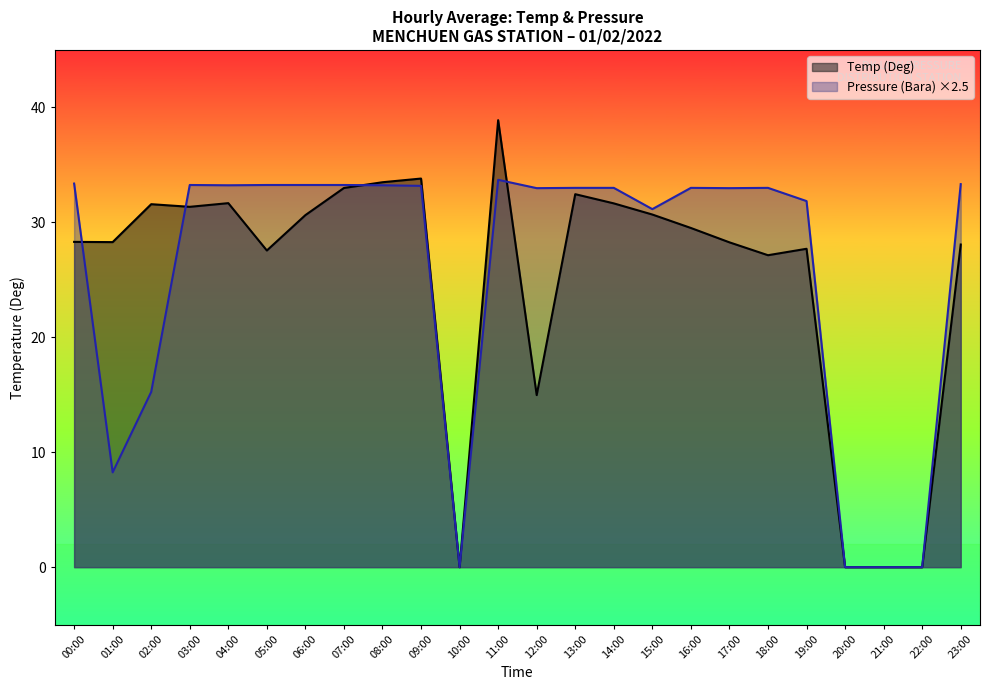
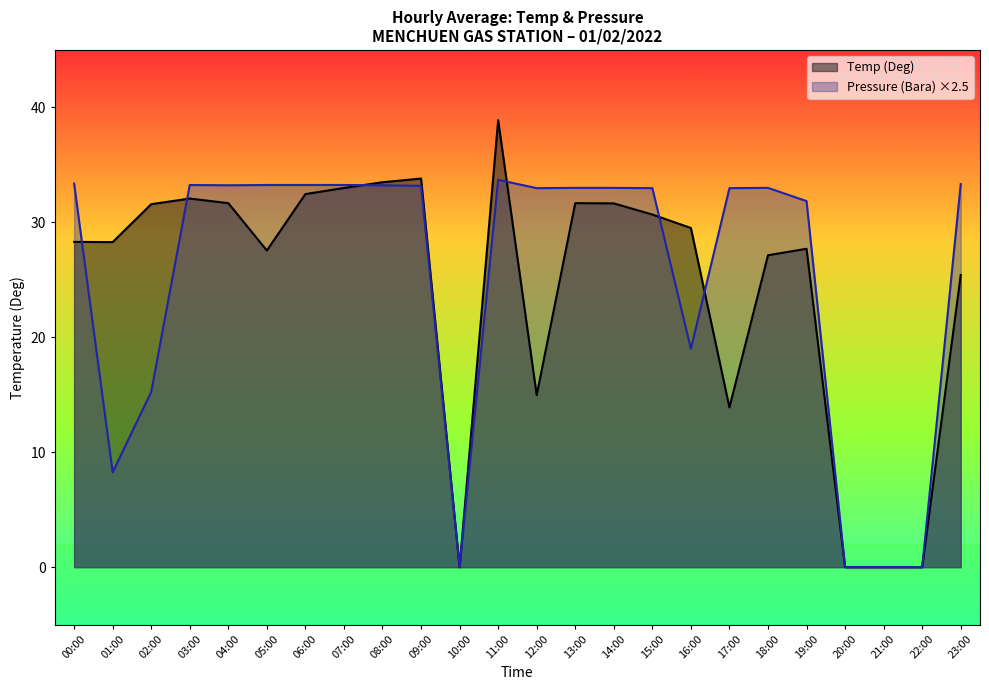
  {
    "Temp (Deg)": {
      "00:00": 28.3,
      "01:00": 28.3,
      "02:00": 31.6,
-     "03:00": 31.4,
+     "03:00": 32.1,
      "04:00": 31.7,
      "05:00": 27.6,
-     "06:00": 30.6,
+     "06:00": 32.5,
      "07:00": 33.0,
      "08:00": 33.5,
      "09:00": 33.8,
      "11:00": 38.9,
      "12:00": 15.0,
-     "13:00": 32.5,
+     "13:00": 31.7,
      "14:00": 31.7,
      "15:00": 30.7,
      "16:00": 29.5,
-     "17:00": 28.3,
+     "17:00": 13.9,
      "18:00": 27.1,
      "19:00": 27.7,
-     "23:00": 28.1
+     "23:00": 25.4
    },
    "Pressure (Bara) ×2.5": {
      "00:00": 33.4,
      "01:00": 8.3,
      "02:00": 15.3,
      "03:00": 33.3,
      "04:00": 33.2,
      "05:00": 33.3,
      "06:00": 33.3,
      "07:00": 33.3,
      "08:00": 33.2,
      "09:00": 33.2,
      "11:00": 33.7,
      "12:00": 33.0,
      "13:00": 33.0,
      "14:00": 33.0,
-     "15:00": 31.2,
-     "16:00": 33.0,
+     "15:00": 33.0,
+     "16:00": 19.0,
      "17:00": 33.0,
      "18:00": 33.0,
      "19:00": 31.9,
      "23:00": 33.3
    }
  }
